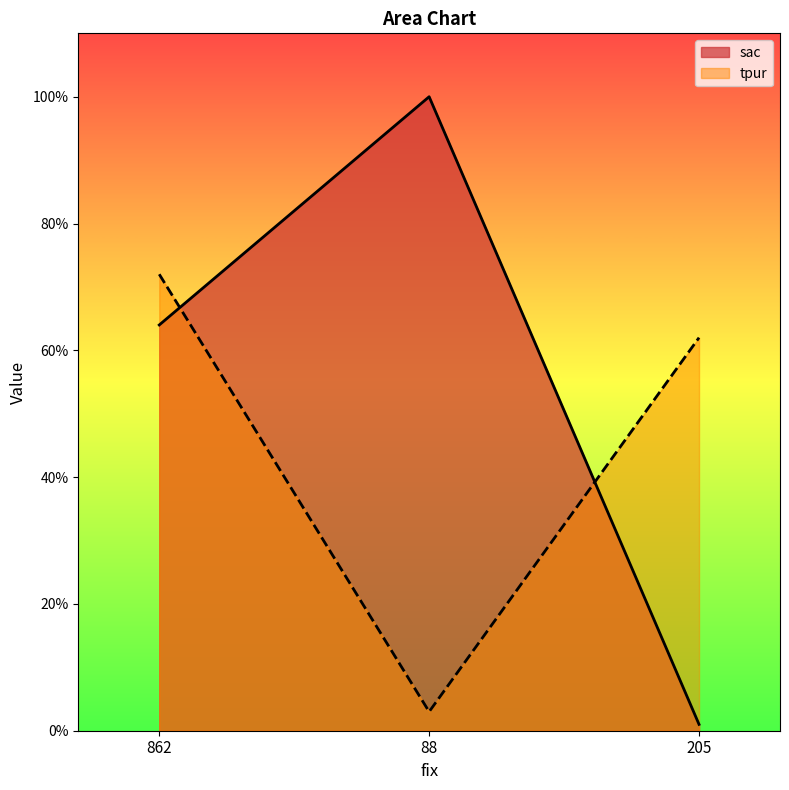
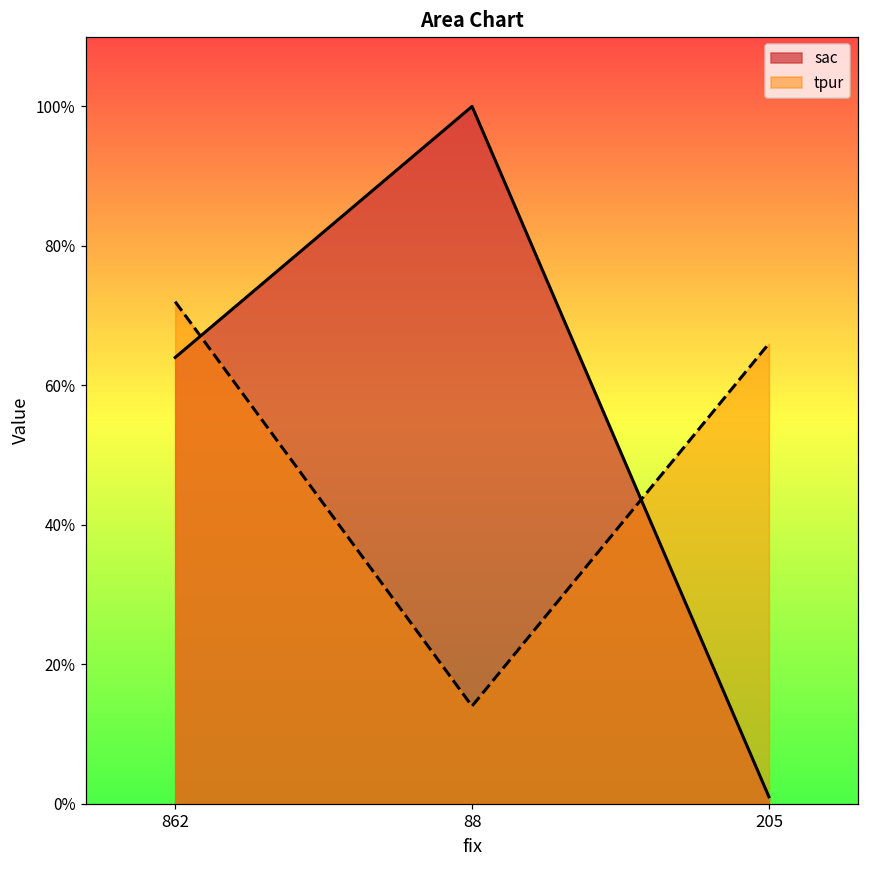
  {
    "sac": {
      "862": "64%",
      "88": "100%",
      "205": "1%"
    },
    "tpur": {
      "862": "72%",
-     "88": "3%",
-     "205": "62%"
+     "88": "14%",
+     "205": "66%"
    }
  }
